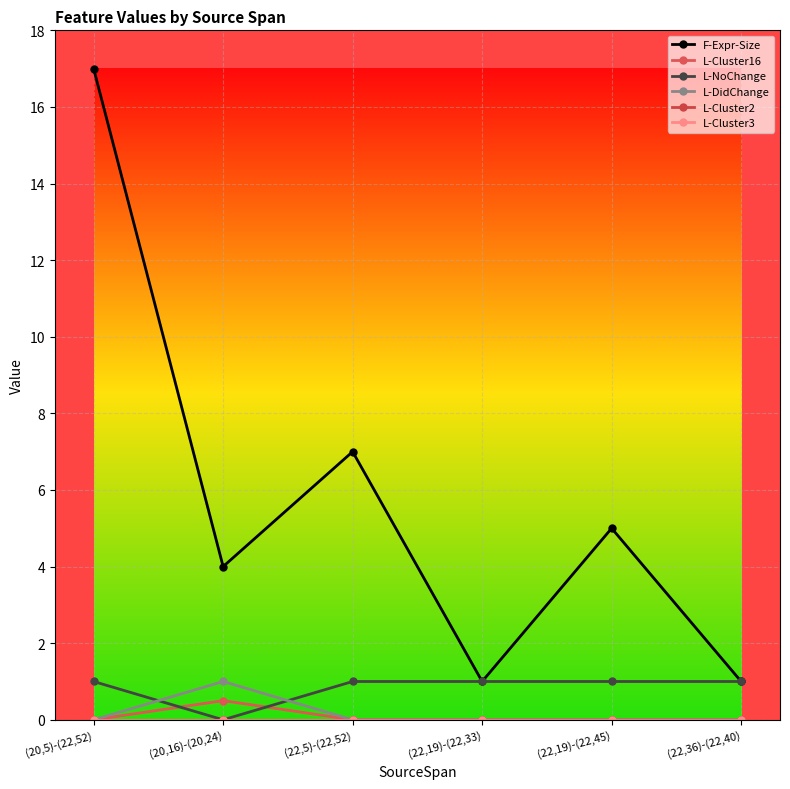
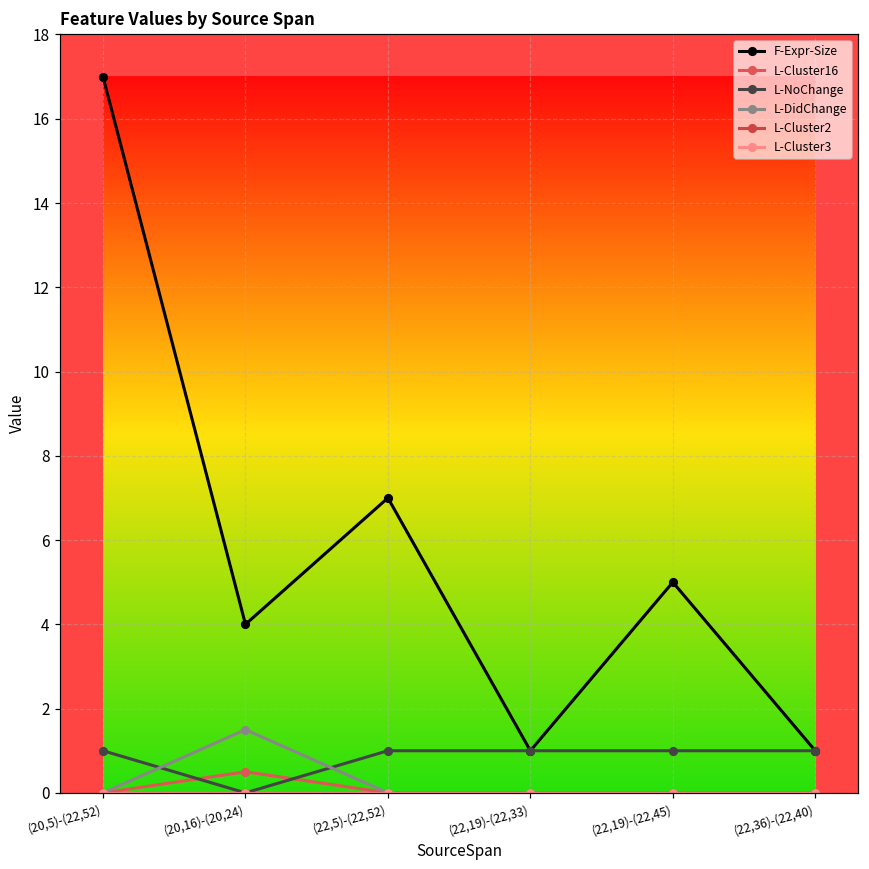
  {
    "F-Expr-Size": {
      "(20,5)-(22,52)": 17.0,
      "(20,16)-(20,24)": 4.0,
      "(22,5)-(22,52)": 7.0,
      "(22,19)-(22,45)": 5.0
    },
    "L-Cluster16": {
      "(20,16)-(20,24)": 0.5
    },
    "L-NoChange": {
      "(20,5)-(22,52)": 1.0,
      "(22,5)-(22,52)": 1.0,
      "(22,19)-(22,45)": 1.0
    },
    "L-DidChange": {
-     "(20,16)-(20,24)": 1.0
+     "(20,16)-(20,24)": 1.5
    }
  }
